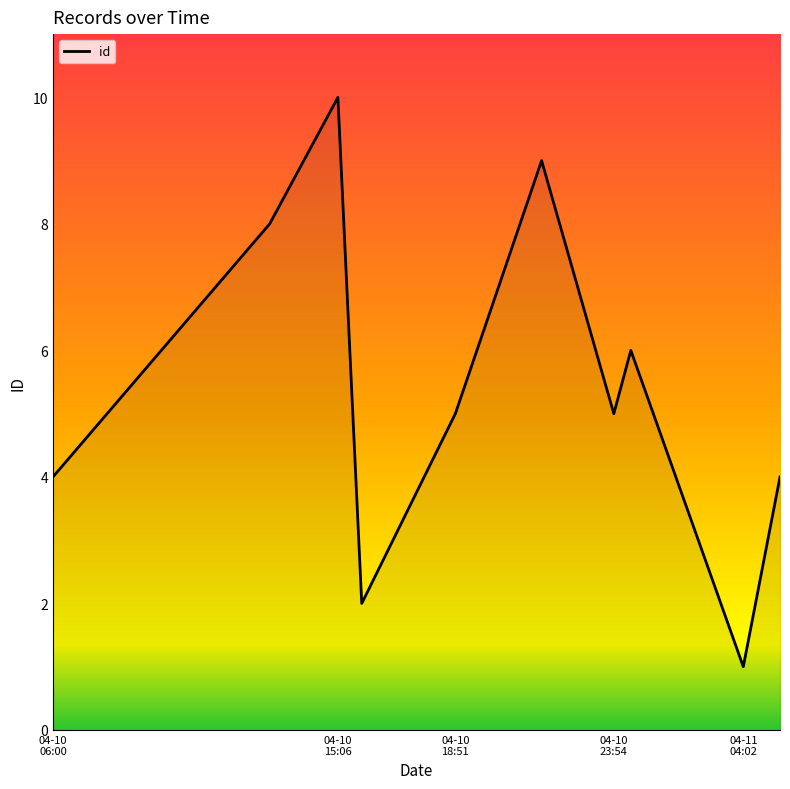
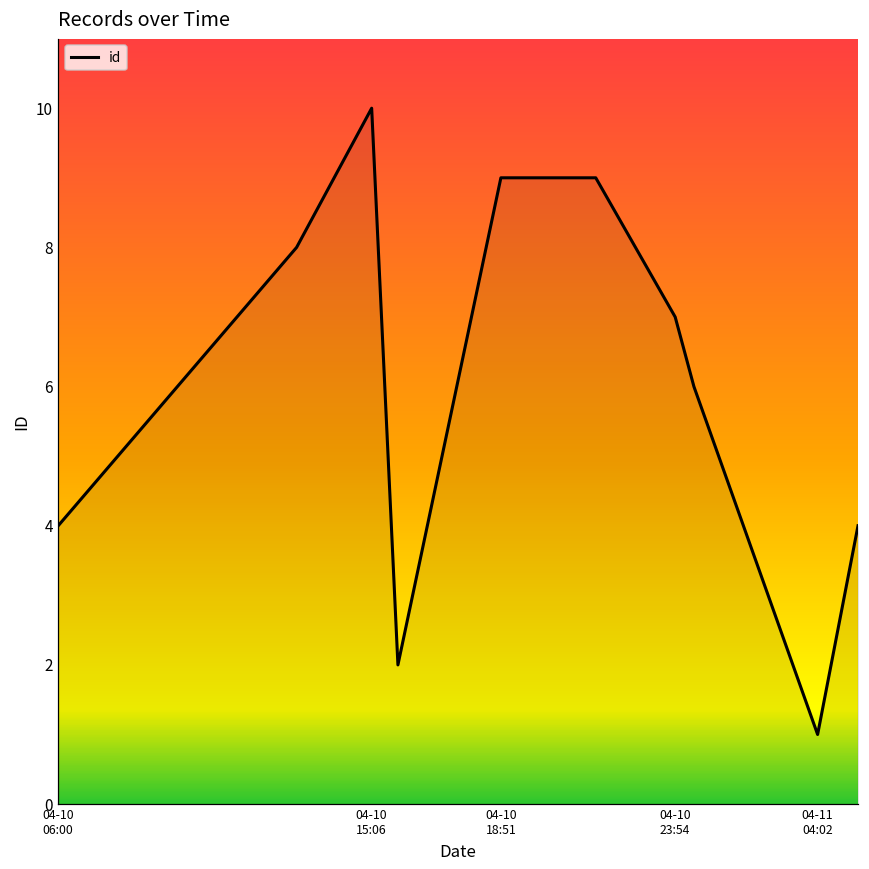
  {
    "04-10 06:00": 4,
    "04-10 15:06": 10,
-   "04-10 18:51": 5,
-   "04-10 23:54": 5,
+   "04-10 18:51": 9,
+   "04-10 23:54": 7,
    "04-11 04:02": 1
  }
